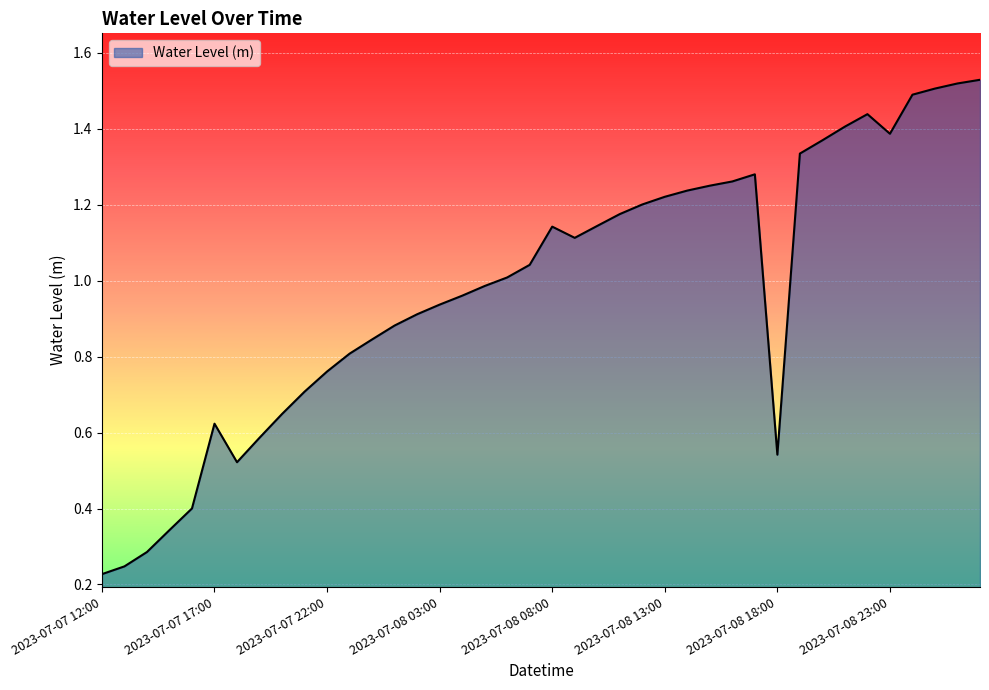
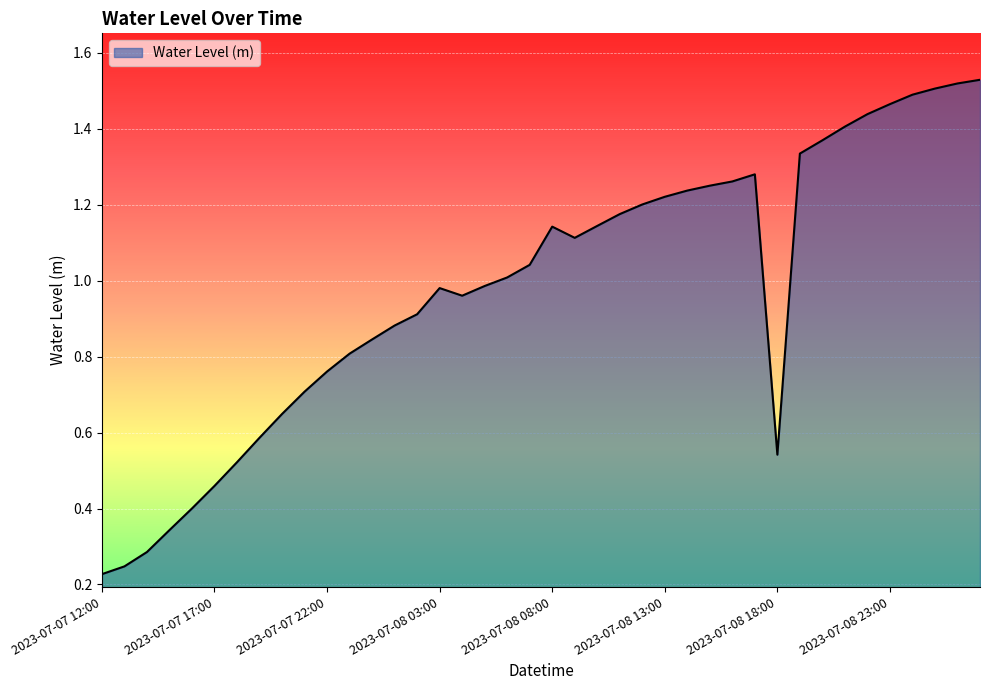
  {
    "2023-07-07 12:00": 0.23,
-   "2023-07-07 17:00": 0.62,
+   "2023-07-07 17:00": 0.46,
    "2023-07-07 22:00": 0.76,
-   "2023-07-08 03:00": 0.94,
+   "2023-07-08 03:00": 0.98,
    "2023-07-08 08:00": 1.14,
    "2023-07-08 13:00": 1.22,
    "2023-07-08 18:00": 0.54,
-   "2023-07-08 23:00": 1.39
+   "2023-07-08 23:00": 1.46
  }
